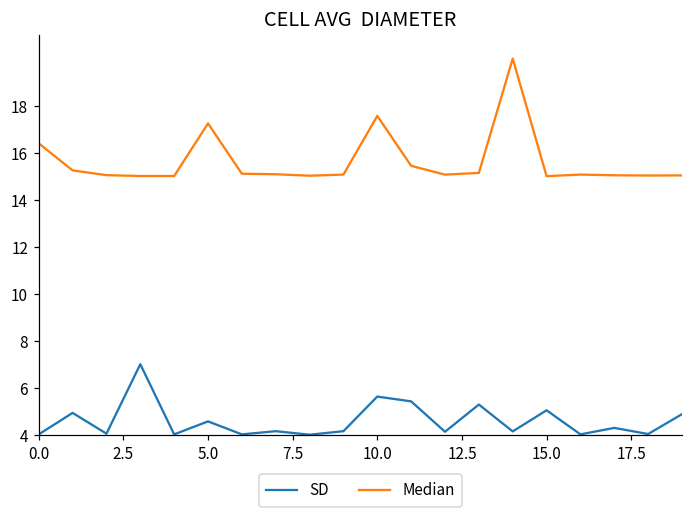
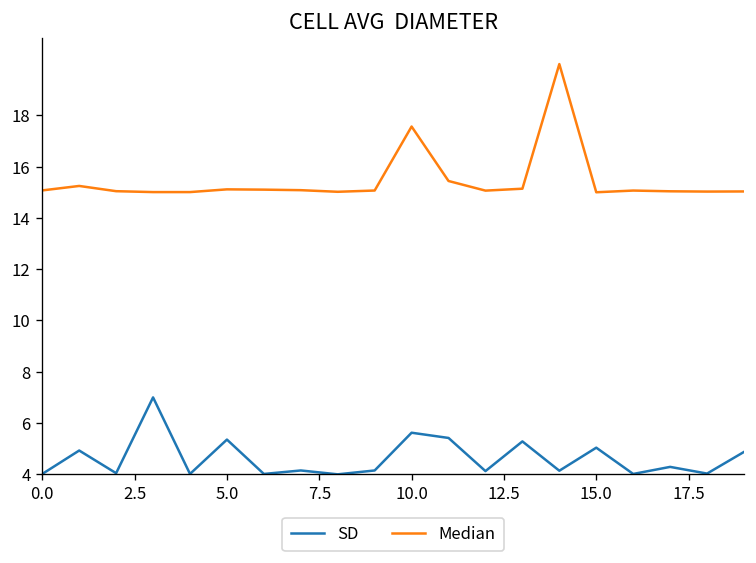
  {
    "SD": {
      "0.0": 4.0,
-     "5.0": 4.6,
+     "5.0": 5.4,
      "10.0": 5.6,
      "15.0": 5.0
    },
    "Median": {
-     "0.0": 16.4,
-     "5.0": 17.2,
+     "0.0": 15.1,
+     "5.0": 15.1,
      "10.0": 17.6,
      "15.0": 15.0
    }
  }
